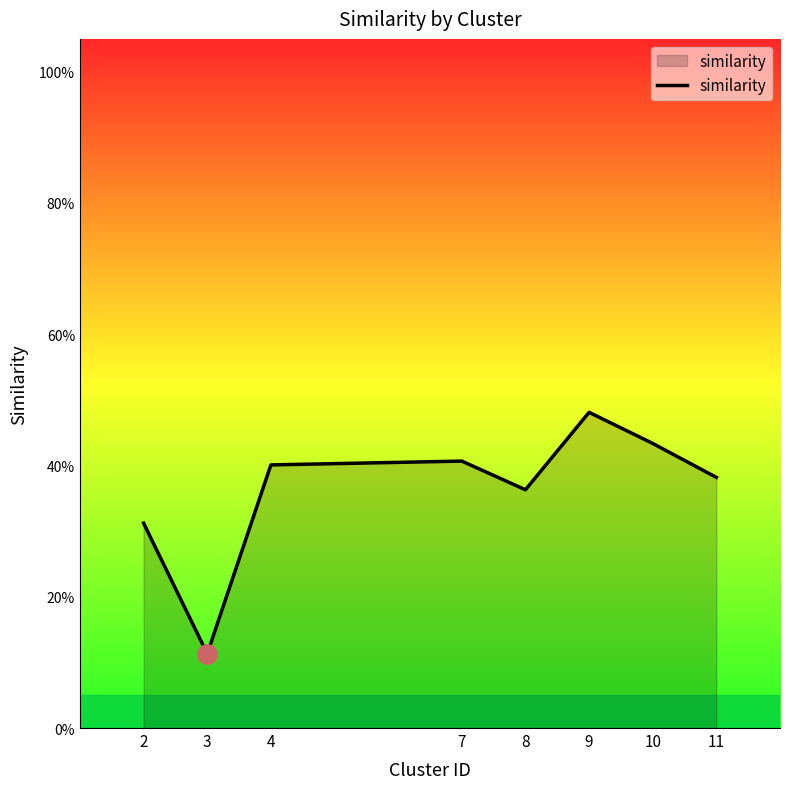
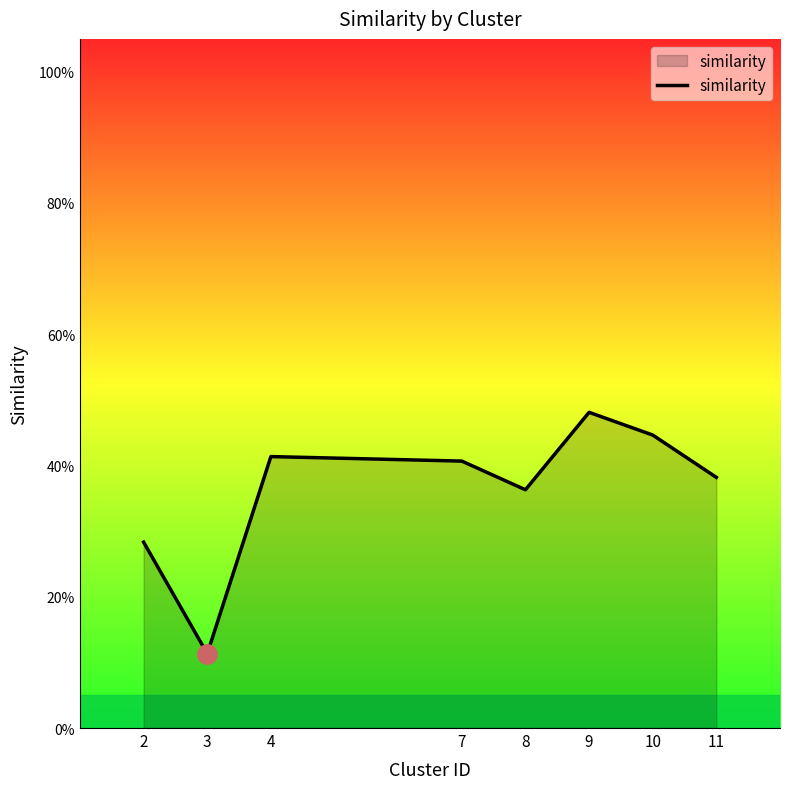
  {
    "similarity": {
-     "2": "31%",
-     "4": "40%",
+     "2": "28%",
+     "4": "41%",
      "7": "41%",
      "8": "36%",
      "9": "48%",
-     "10": "43%",
+     "10": "45%",
      "11": "38%"
    }
  }
